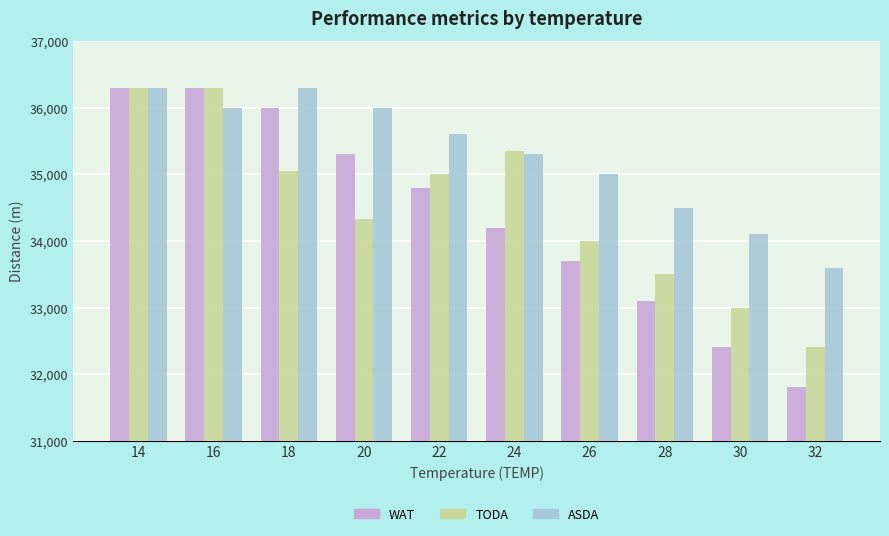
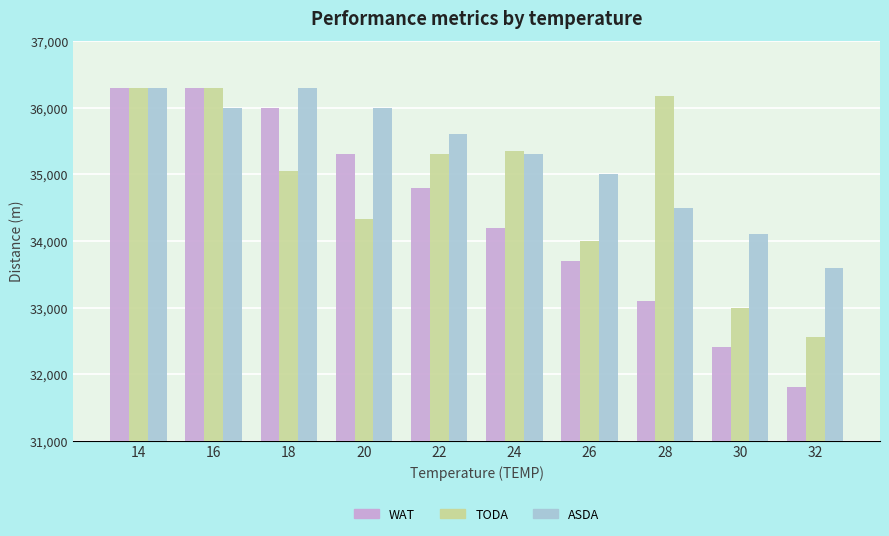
  {
    "TODA": {
      "14": "36,300",
      "16": "36,300",
      "18": "35,100",
      "20": "34,300",
-     "22": "35,000",
+     "22": "35,300",
      "24": "35,400",
      "26": "34,000",
-     "28": "33,500",
+     "28": "36,200",
      "30": "33,000",
-     "32": "32,400"
+     "32": "32,600"
    }
  }
